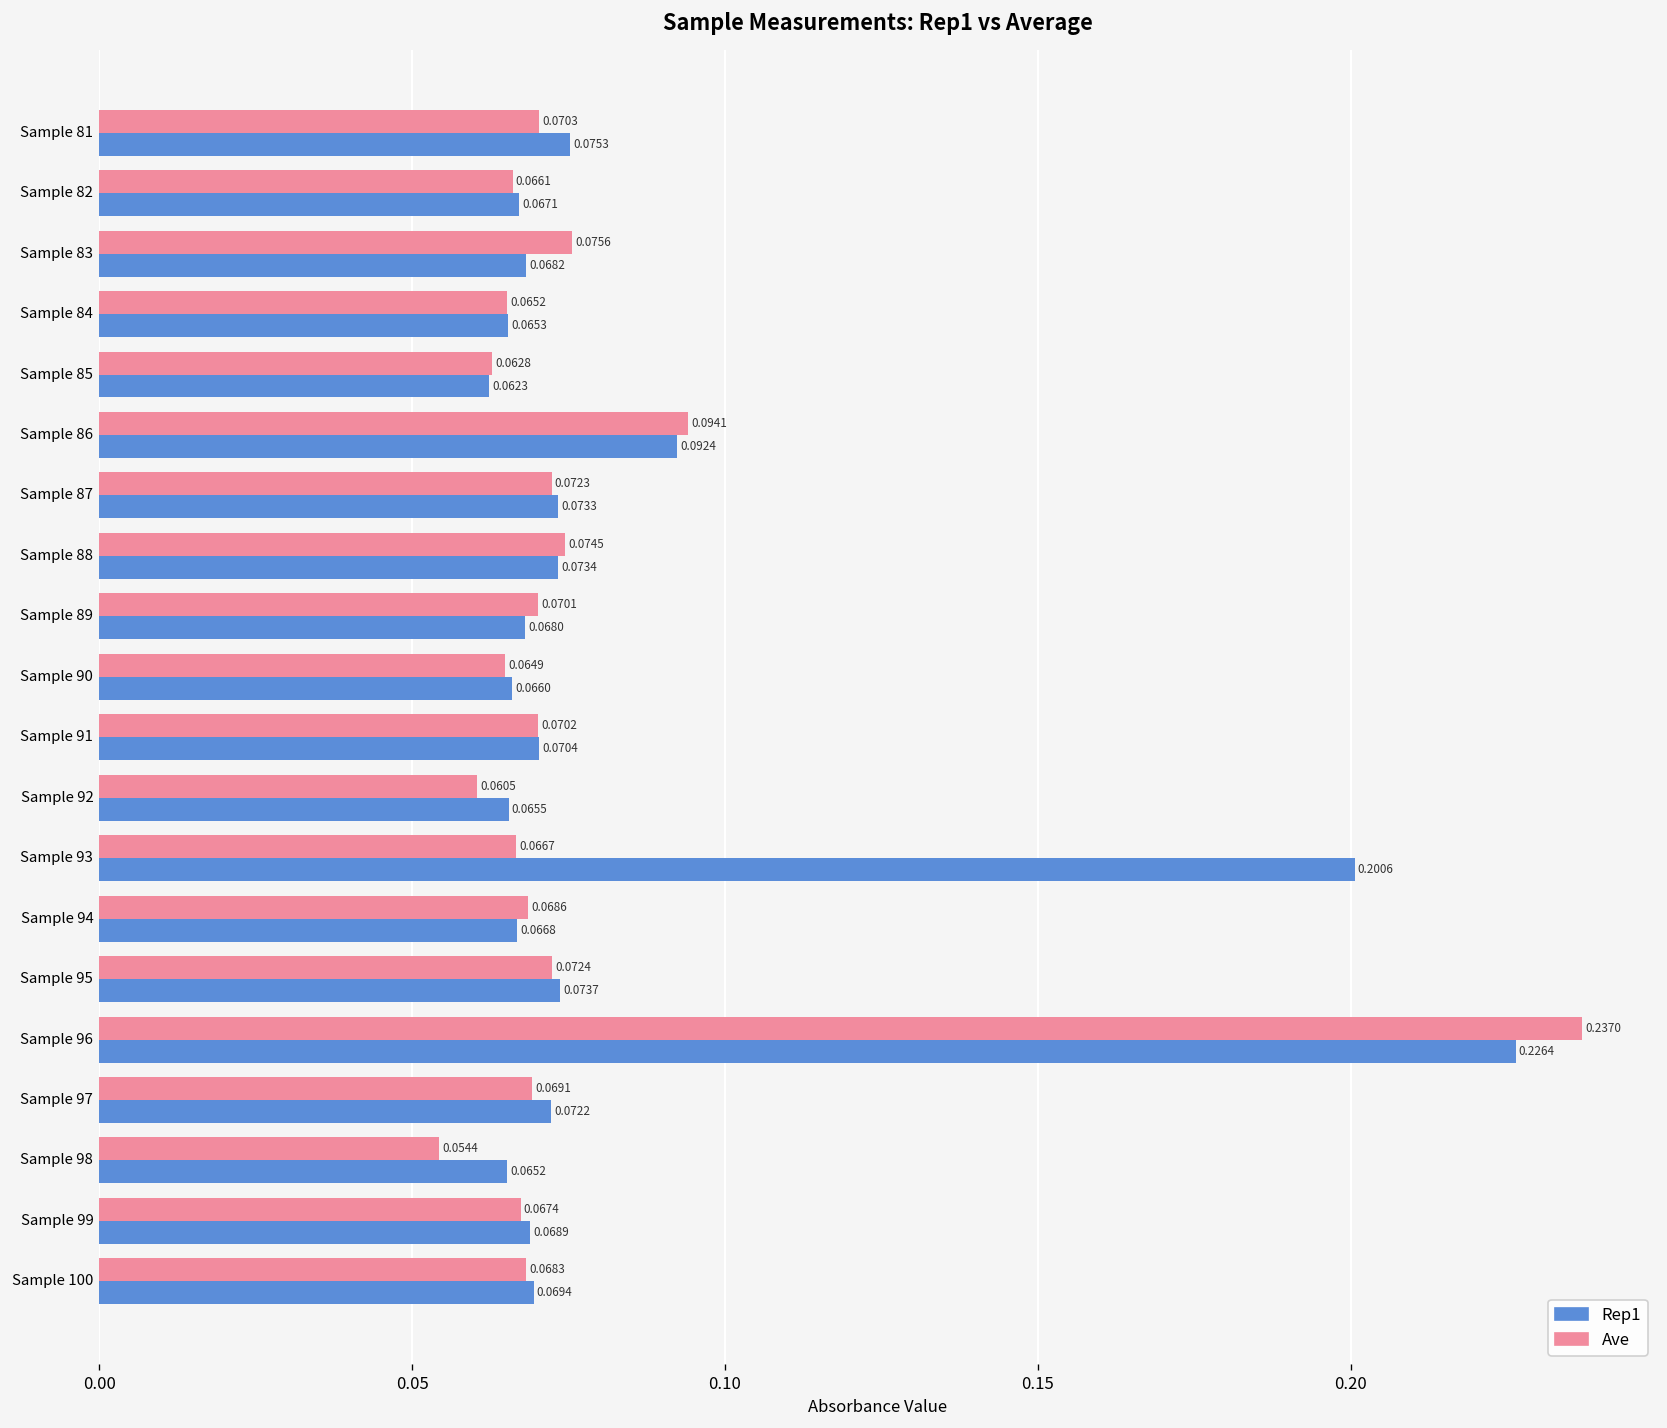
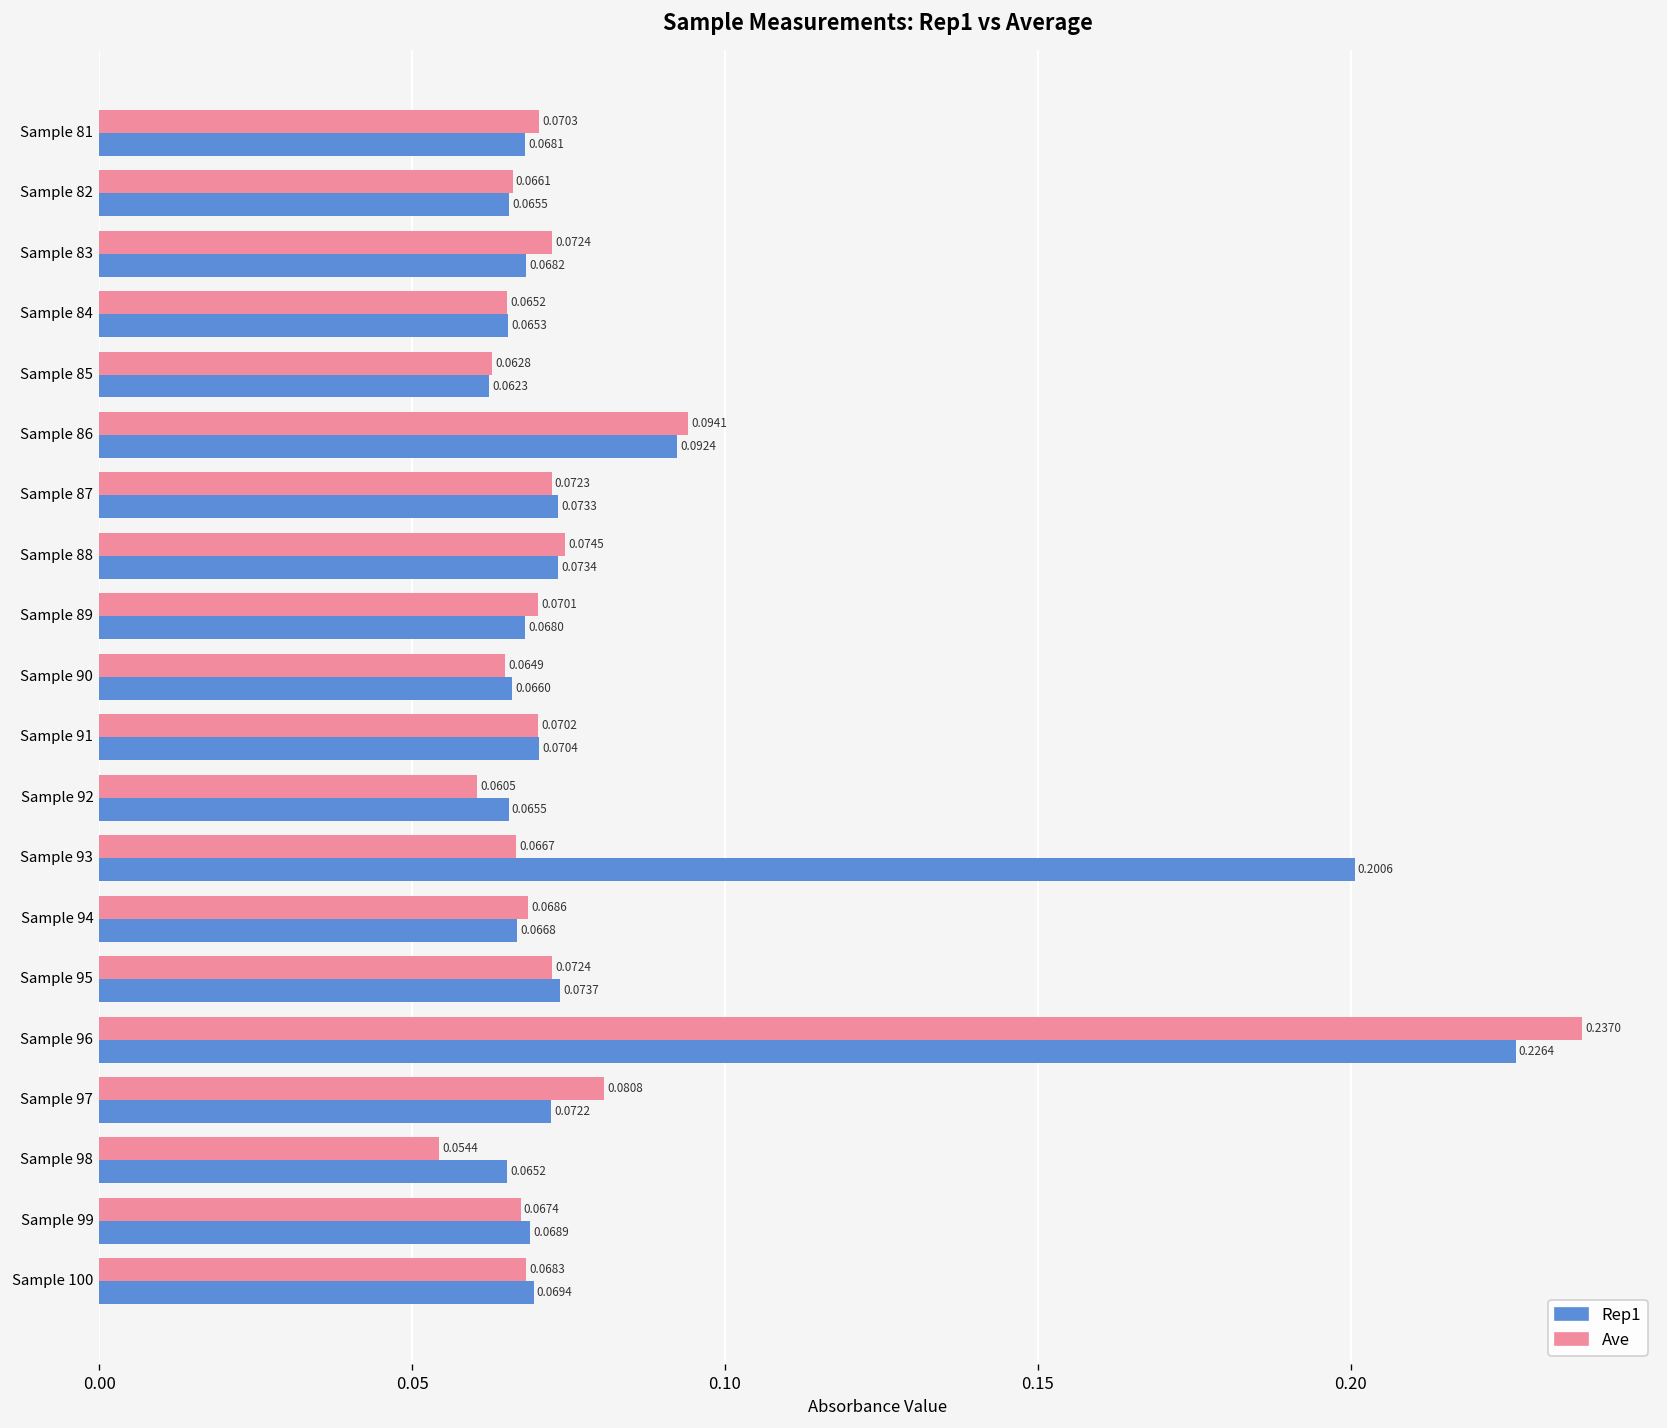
  {
    "Rep1": {
-     "Sample 81": 0.0753,
-     "Sample 82": 0.0671,
+     "Sample 81": 0.0681,
+     "Sample 82": 0.0655,
      "Sample 83": 0.0682,
      "Sample 84": 0.0653,
      "Sample 85": 0.0623,
      "Sample 86": 0.0924,
      "Sample 87": 0.0733,
      "Sample 88": 0.0734,
      "Sample 89": 0.0680,
      "Sample 90": 0.0660,
      "Sample 91": 0.0704,
      "Sample 92": 0.0655,
      "Sample 93": 0.2006,
      "Sample 94": 0.0668,
      "Sample 95": 0.0737,
      "Sample 96": 0.2264,
      "Sample 97": 0.0722,
      "Sample 98": 0.0652,
      "Sample 99": 0.0689,
      "Sample 100": 0.0694
    },
    "Ave": {
      "Sample 81": 0.0703,
      "Sample 82": 0.0661,
-     "Sample 83": 0.0756,
+     "Sample 83": 0.0724,
      "Sample 84": 0.0652,
      "Sample 85": 0.0628,
      "Sample 86": 0.0941,
      "Sample 87": 0.0723,
      "Sample 88": 0.0745,
      "Sample 89": 0.0701,
      "Sample 90": 0.0649,
      "Sample 91": 0.0702,
      "Sample 92": 0.0605,
      "Sample 93": 0.0667,
      "Sample 94": 0.0686,
      "Sample 95": 0.0724,
      "Sample 96": 0.2370,
-     "Sample 97": 0.0691,
+     "Sample 97": 0.0808,
      "Sample 98": 0.0544,
      "Sample 99": 0.0674,
      "Sample 100": 0.0683
    }
  }
